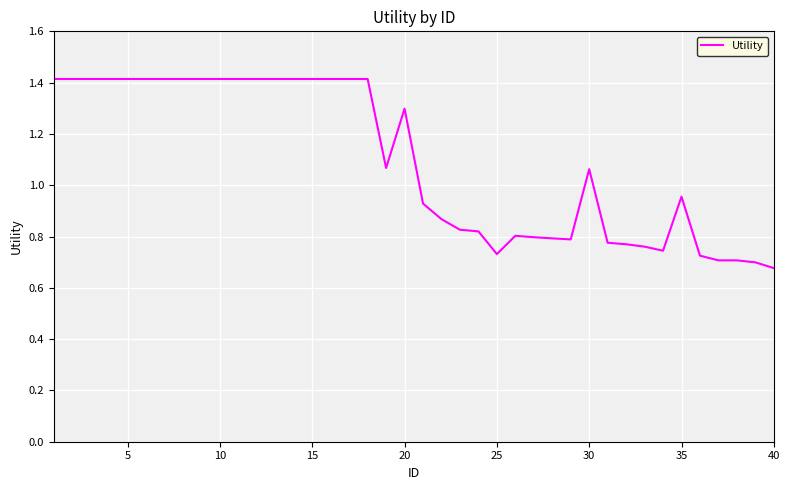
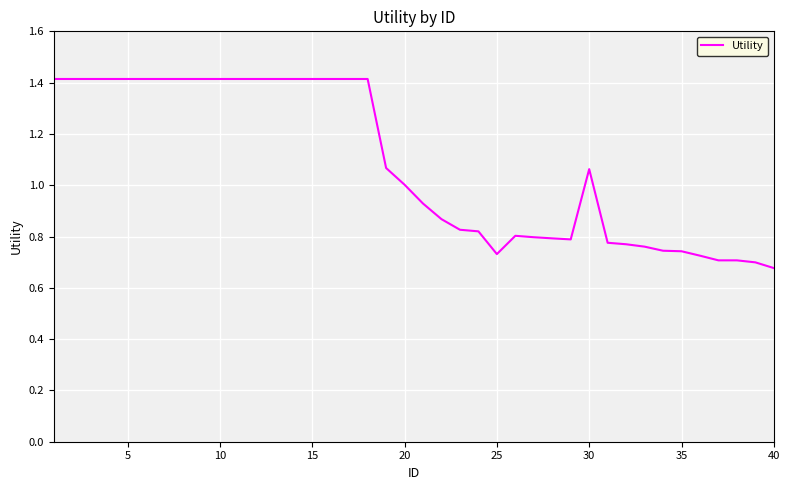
  {
    "5": 1.41,
    "10": 1.41,
    "15": 1.41,
-   "20": 1.30,
+   "20": 1.00,
    "25": 0.73,
    "30": 1.06,
-   "35": 0.96,
+   "35": 0.74,
    "40": 0.68
  }
